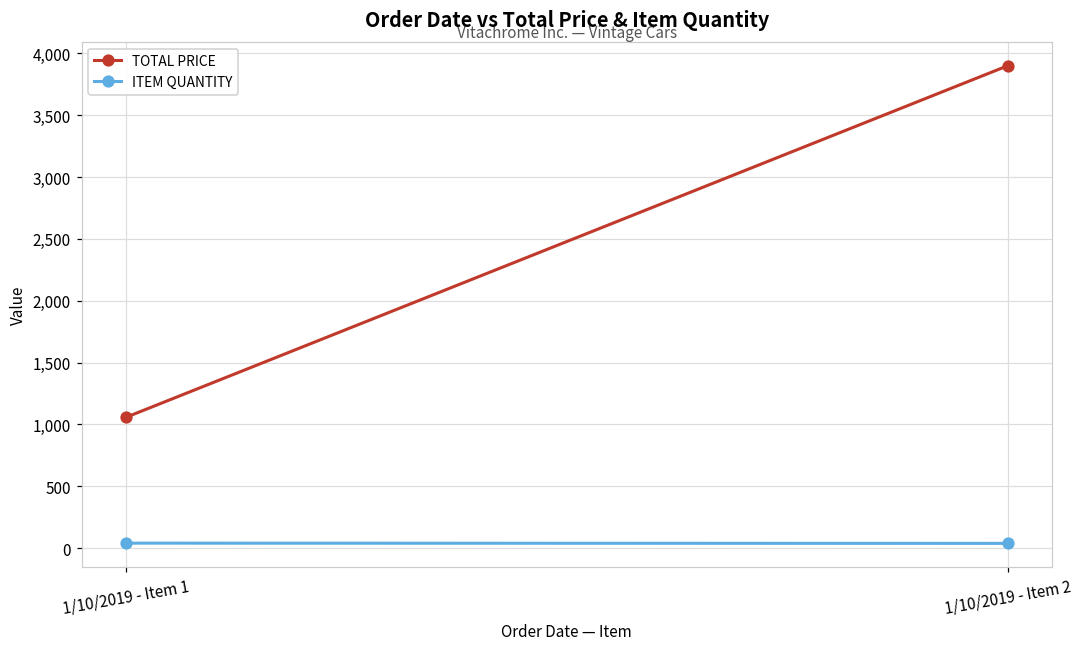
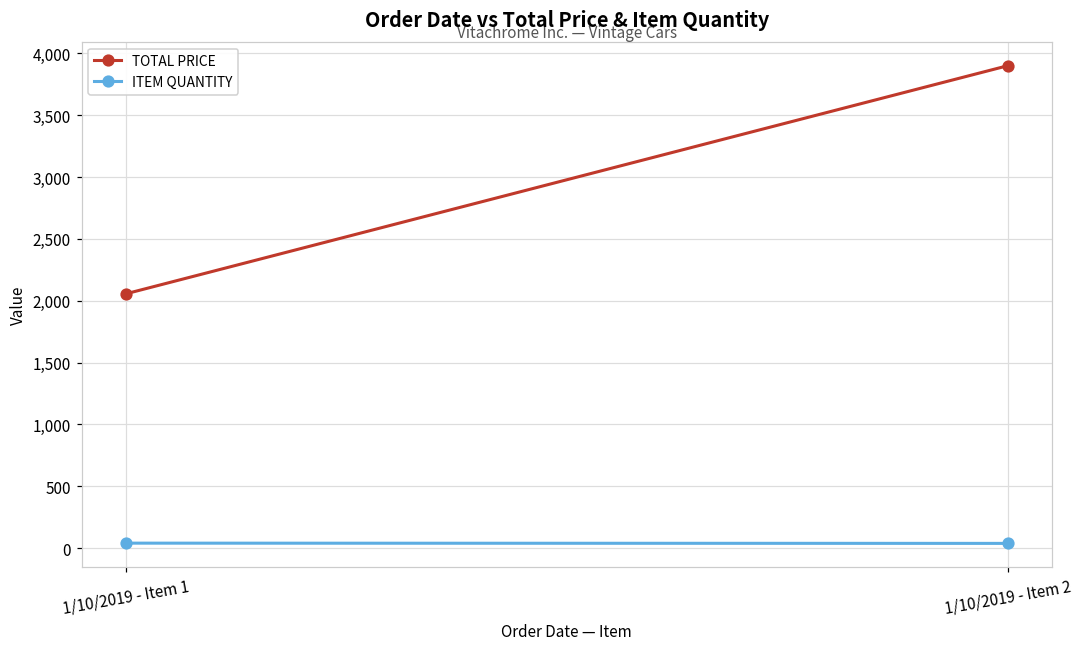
  {
    "TOTAL PRICE": {
-     "1/10/2019 - Item 1": "1,060",
+     "1/10/2019 - Item 1": "2,060",
      "1/10/2019 - Item 2": "3,900"
    },
    "ITEM QUANTITY": {
      "1/10/2019 - Item 1": "40",
      "1/10/2019 - Item 2": "40"
    }
  }
